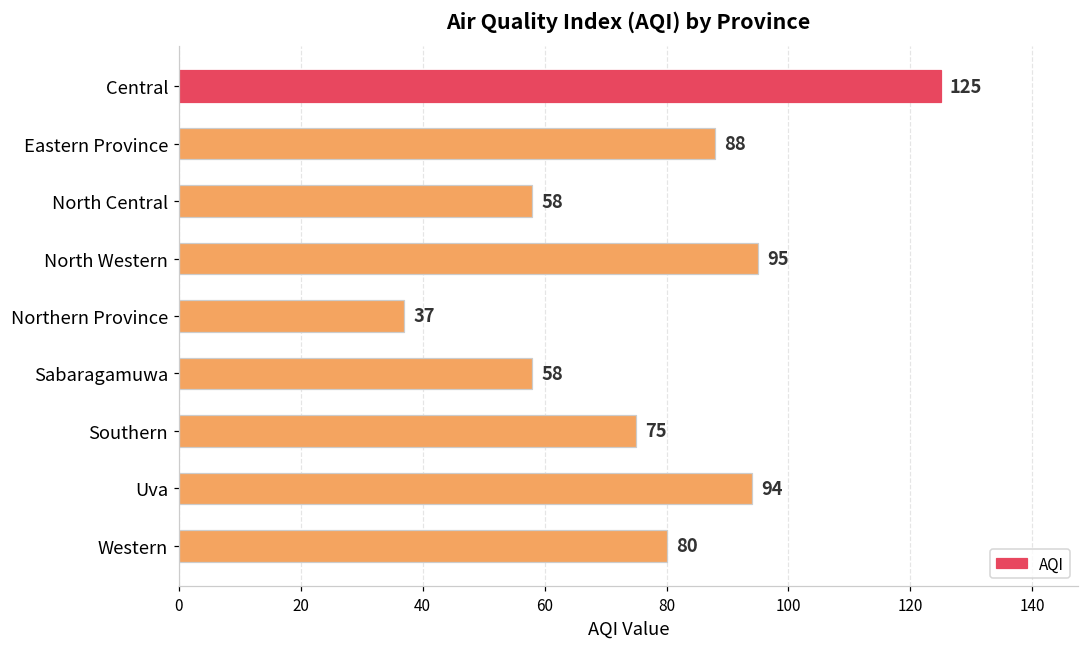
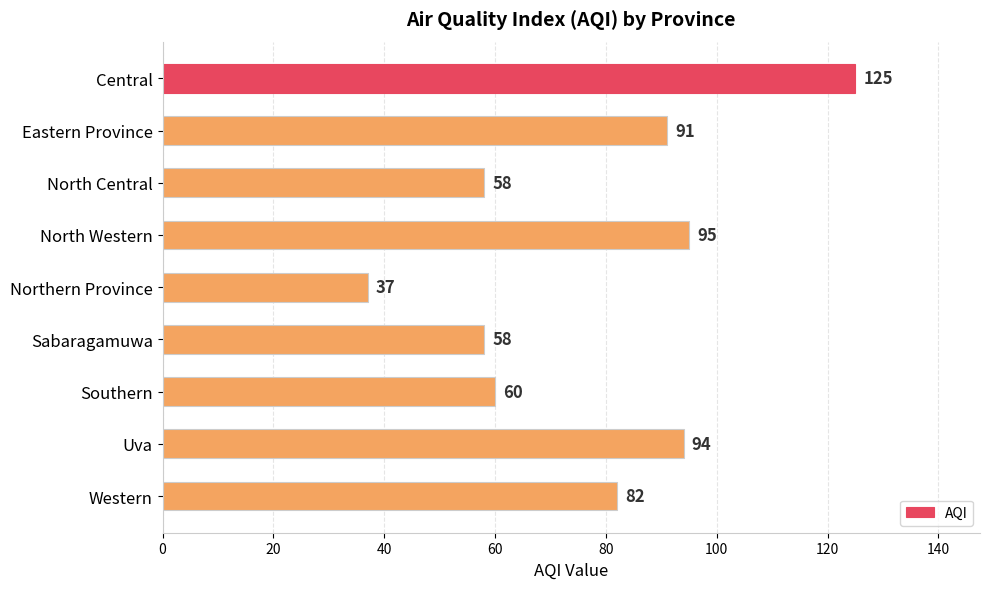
  {
    "Central": 125,
-   "Eastern Province": 88,
+   "Eastern Province": 91,
    "North Central": 58,
    "North Western": 95,
    "Northern Province": 37,
    "Sabaragamuwa": 58,
-   "Southern": 75,
+   "Southern": 60,
    "Uva": 94,
-   "Western": 80
+   "Western": 82
  }
